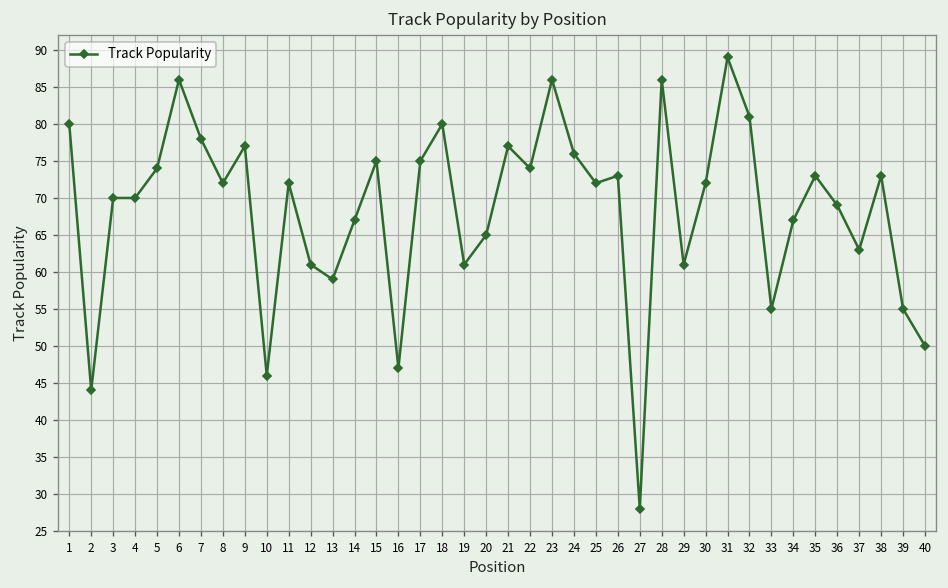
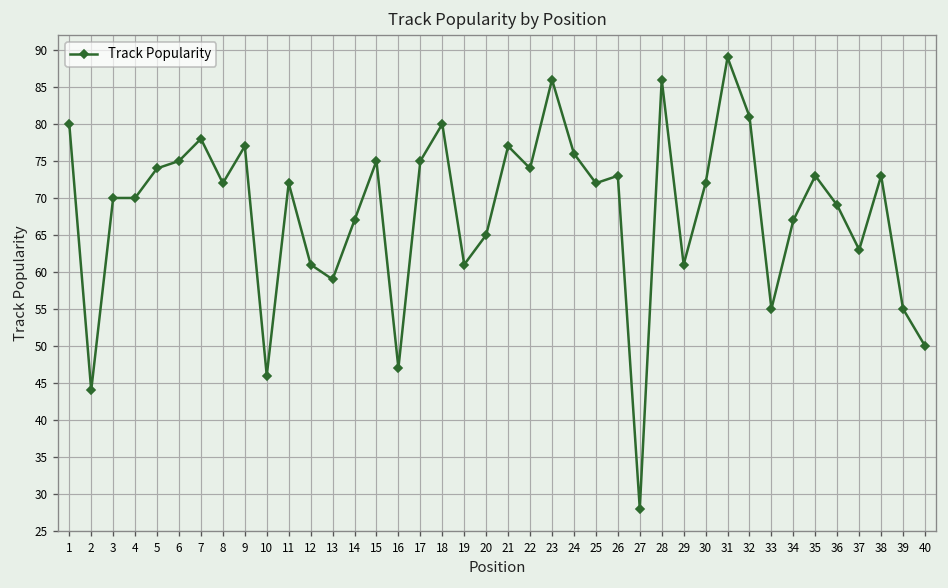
  {
    "1": 80,
    "2": 44,
    "3": 70,
    "4": 70,
    "5": 74,
-   "6": 86,
+   "6": 75,
    "7": 78,
    "8": 72,
    "9": 77,
    "10": 46,
    "11": 72,
    "12": 61,
    "13": 59,
    "14": 67,
    "15": 75,
    "16": 47,
    "17": 75,
    "18": 80,
    "19": 61,
    "20": 65,
    "21": 77,
    "22": 74,
    "23": 86,
    "24": 76,
    "25": 72,
    "26": 73,
    "27": 28,
    "28": 86,
    "29": 61,
    "30": 72,
    "31": 89,
    "32": 81,
    "33": 55,
    "34": 67,
    "35": 73,
    "36": 69,
    "37": 63,
    "38": 73,
    "39": 55,
    "40": 50
  }
